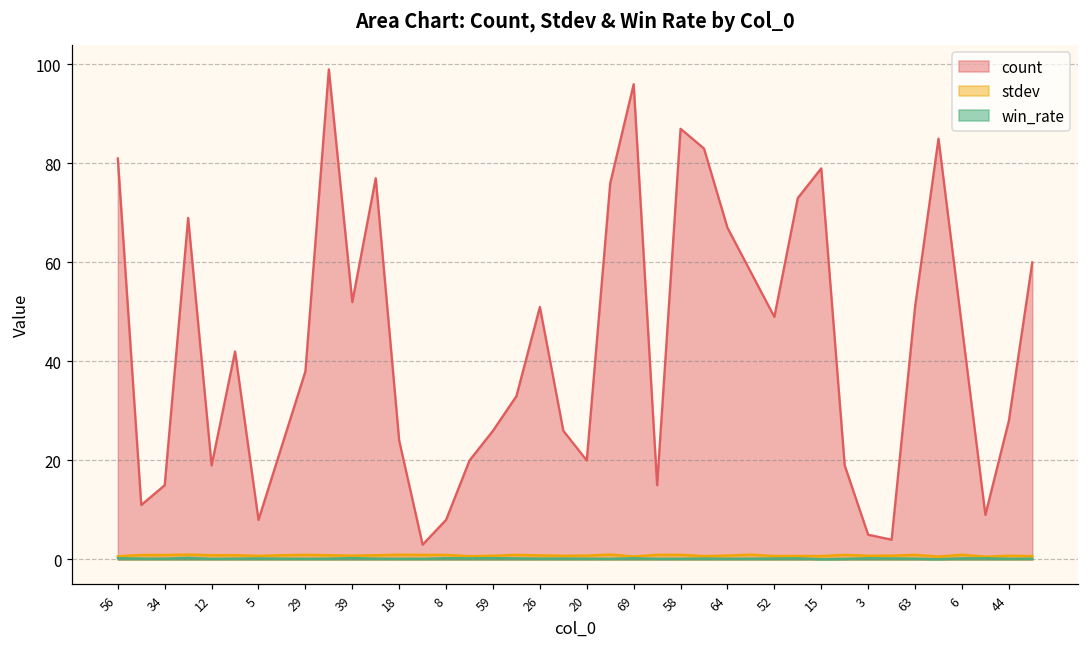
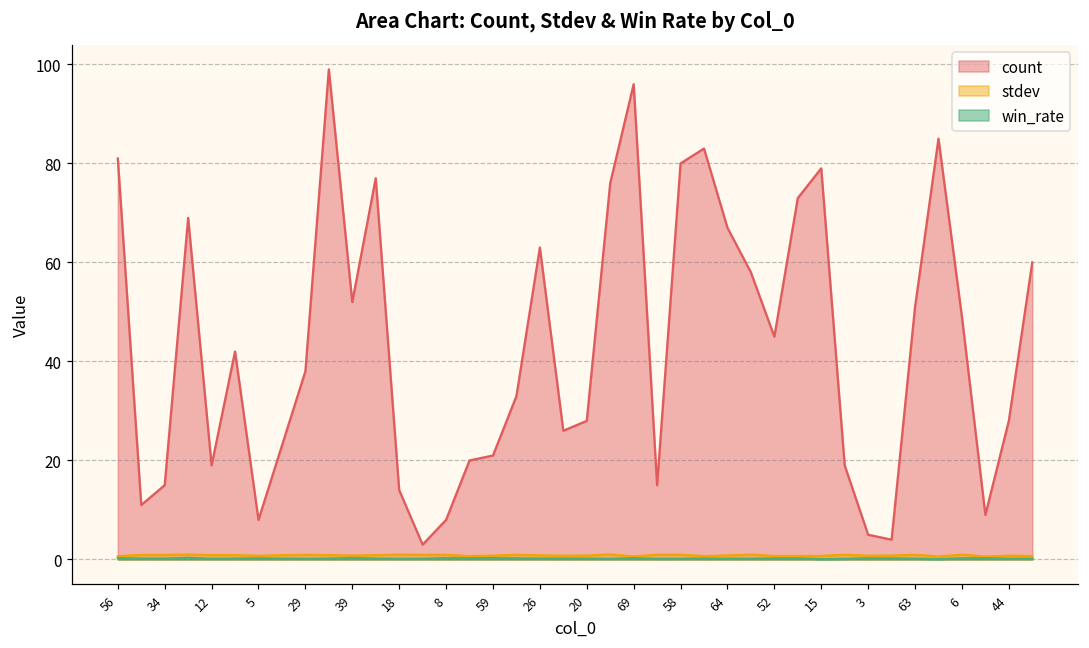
  {
    "count": {
      "56": 81,
      "34": 15,
      "12": 19,
-     "18": 24,
+     "18": 14,
      "8": 8,
-     "59": 26,
-     "26": 51,
-     "20": 20,
+     "59": 21,
+     "26": 63,
+     "20": 28,
      "69": 96,
-     "58": 87,
+     "58": 80,
      "64": 67,
-     "52": 49,
+     "52": 45,
      "63": 51,
-     "6": 47,
+     "6": 49,
      "44": 28
    },
    "stdev": {
      "34": 1,
      "12": 1,
      "18": 1,
      "8": 1,
      "26": 1,
      "20": 1,
      "58": 1,
      "64": 1,
      "63": 1,
      "6": 1,
      "44": 1
    },
    "win_rate": {
      "34": 0,
      "12": 0,
      "18": 0,
      "8": 0,
      "26": 0,
      "20": 0,
      "58": 0,
      "64": 0,
      "63": 0,
      "6": 0,
      "44": 0
    }
  }
